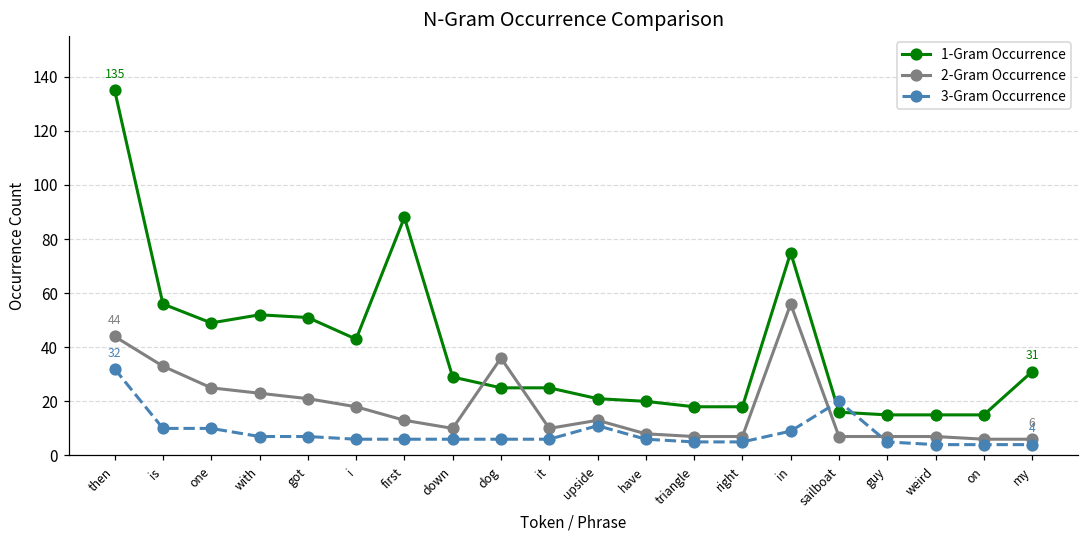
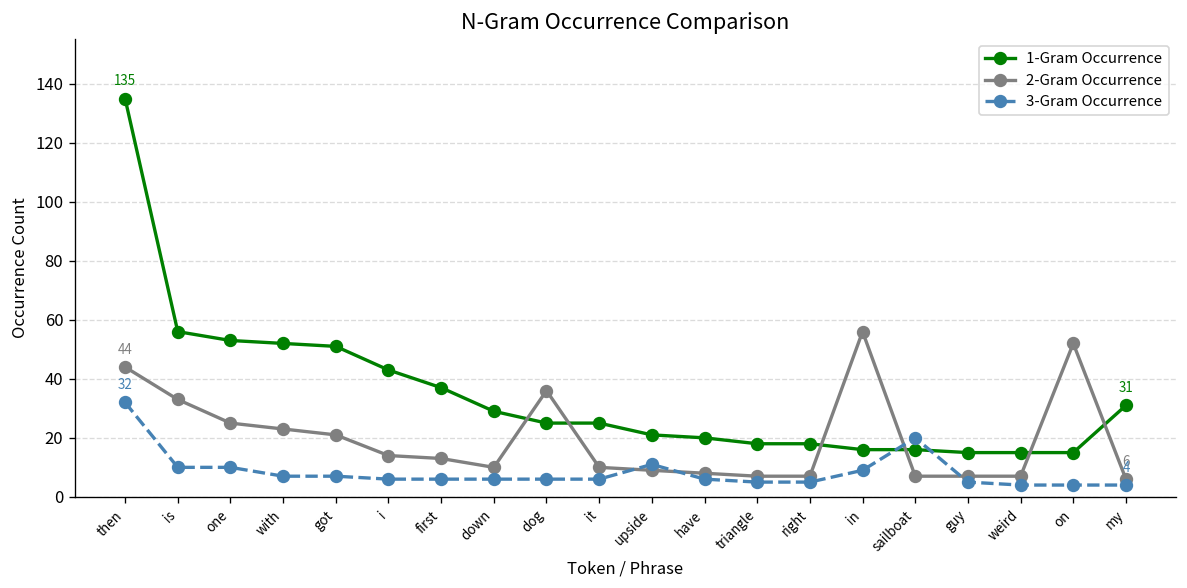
  {
    "1-Gram Occurrence": {
      "is": 56,
-     "one": 49,
+     "one": 53,
      "with": 52,
      "got": 51,
      "i": 43,
-     "first": 88,
+     "first": 37,
      "down": 29,
      "dog": 25,
      "it": 25,
      "upside": 21,
      "have": 20,
      "triangle": 18,
      "right": 18,
-     "in": 75,
+     "in": 16,
      "sailboat": 16,
      "guy": 15,
      "weird": 15,
      "on": 15
    },
    "2-Gram Occurrence": {
      "is": 33,
      "one": 25,
      "with": 23,
      "got": 21,
-     "i": 18,
+     "i": 14,
      "first": 13,
      "down": 10,
      "dog": 36,
      "it": 10,
-     "upside": 13,
+     "upside": 9,
      "have": 8,
      "triangle": 7,
      "right": 7,
      "in": 56,
      "sailboat": 7,
      "guy": 7,
      "weird": 7,
-     "on": 6
+     "on": 52
    },
    "3-Gram Occurrence": {
      "then": 32
    }
  }
